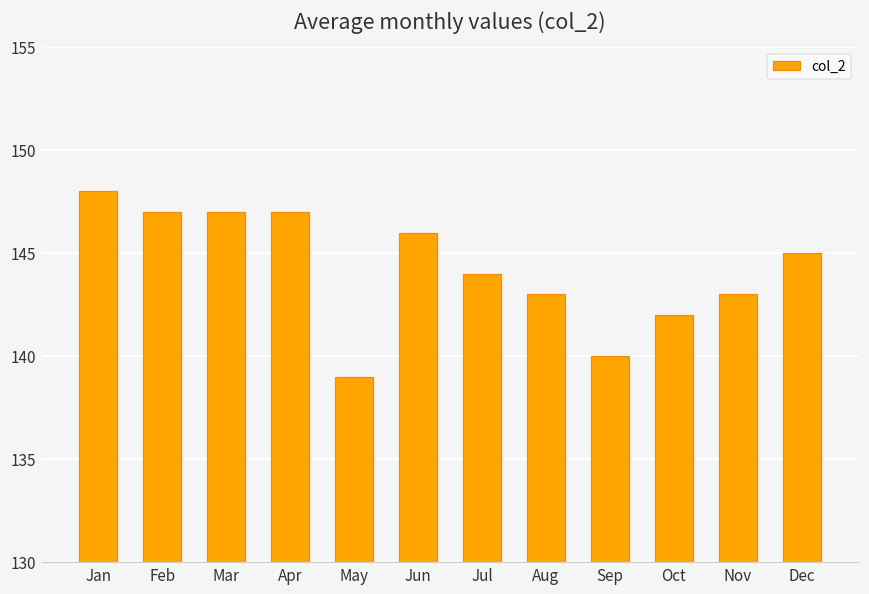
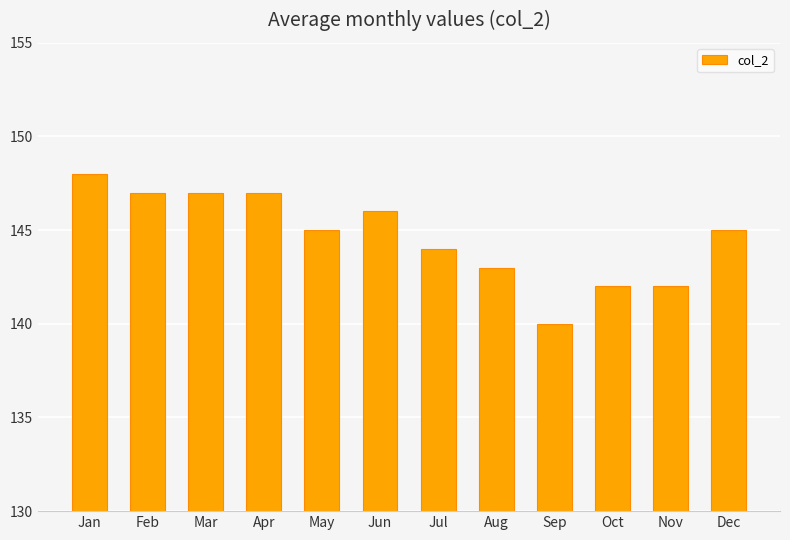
  {
    "Jan": 148,
    "Feb": 147,
    "Mar": 147,
    "Apr": 147,
-   "May": 139,
+   "May": 145,
    "Jun": 146,
    "Jul": 144,
    "Aug": 143,
    "Sep": 140,
    "Oct": 142,
-   "Nov": 143,
+   "Nov": 142,
    "Dec": 145
  }
